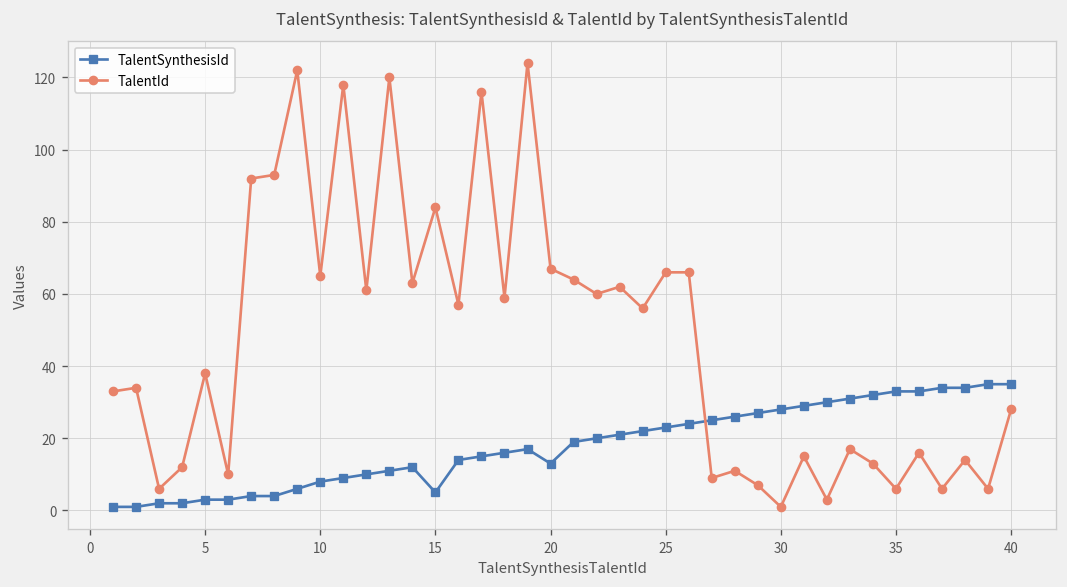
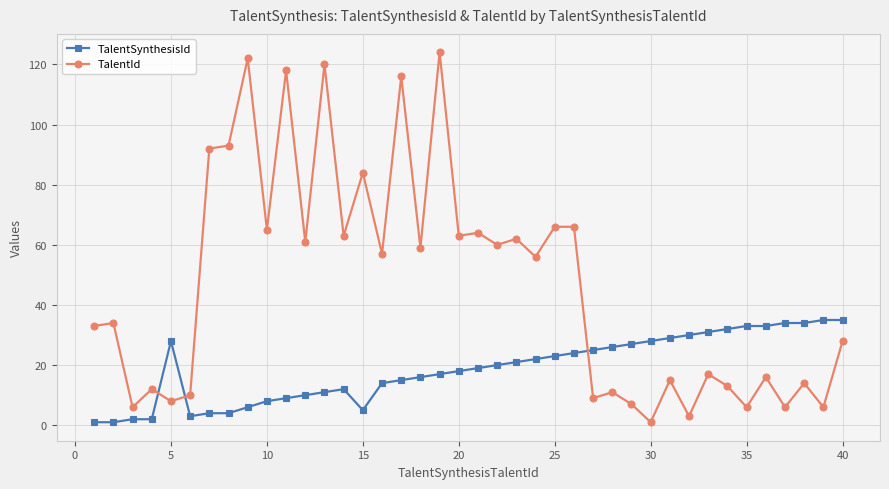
  {
    "TalentSynthesisId": {
-     "5": 3,
+     "5": 28,
      "10": 8,
      "15": 5,
-     "20": 13,
+     "20": 18,
      "25": 23,
      "30": 28,
      "35": 33,
      "40": 35
    },
    "TalentId": {
-     "5": 38,
+     "5": 8,
      "10": 65,
      "15": 84,
-     "20": 67,
+     "20": 63,
      "25": 66,
      "30": 1,
      "35": 6,
      "40": 28
    }
  }
